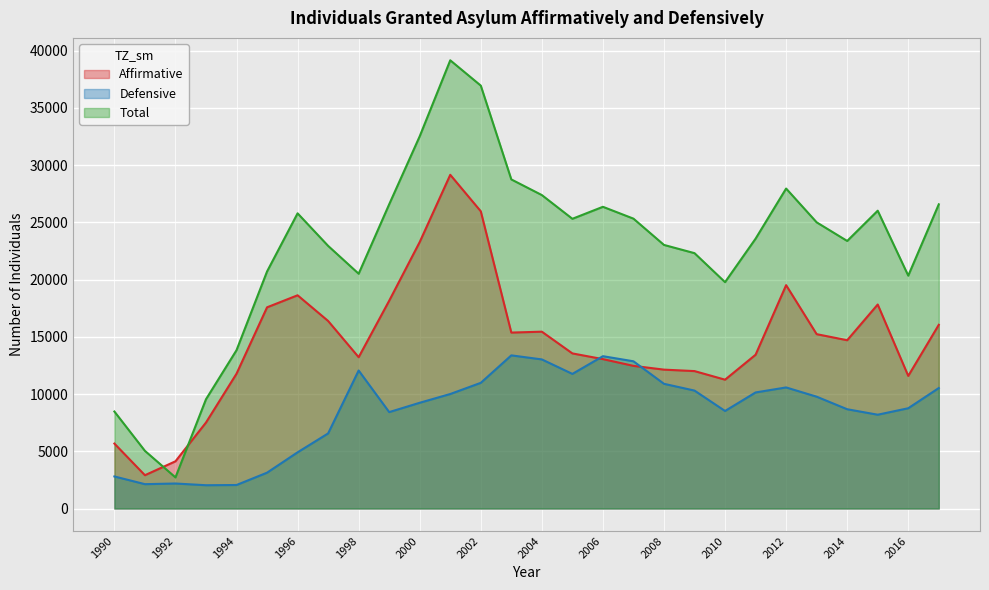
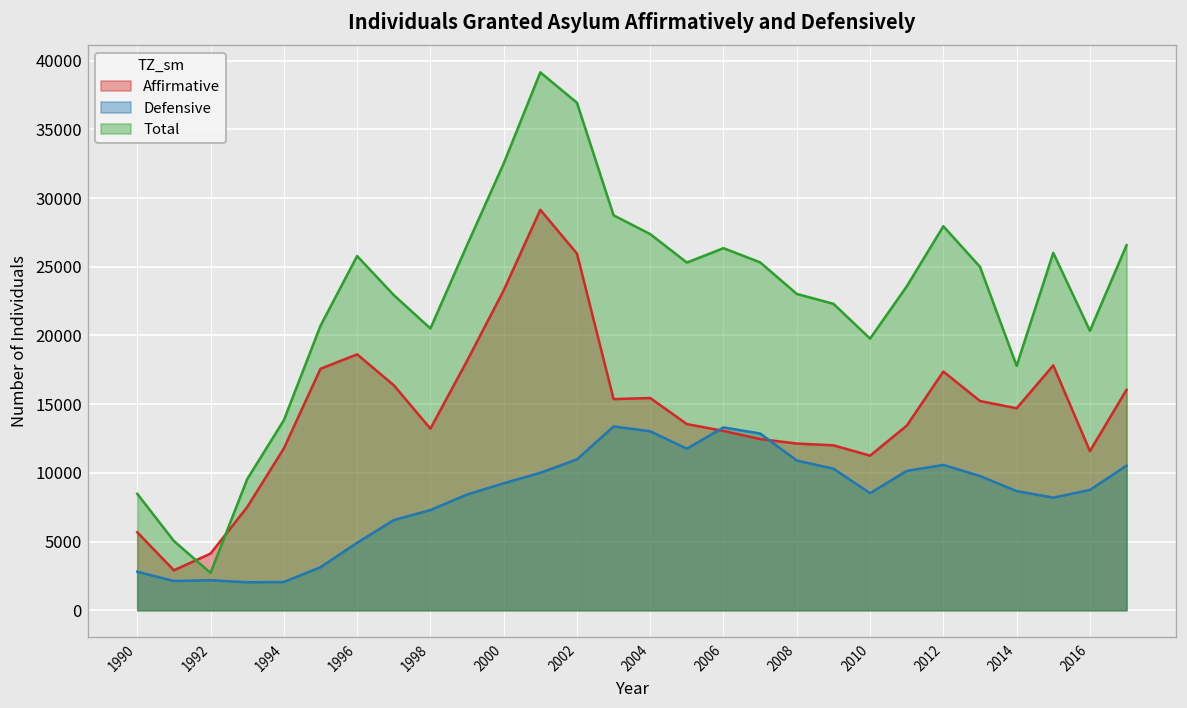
  {
    "Affirmative": {
      "1990": 5700,
      "1992": 4100,
      "1994": 11800,
      "1996": 18600,
      "1998": 13200,
      "2000": 23300,
      "2002": 26000,
      "2004": 15400,
      "2006": 13000,
      "2008": 12100,
      "2010": 11300,
-     "2012": 19500,
+     "2012": 17400,
      "2014": 14700,
      "2016": 11600
    },
    "Defensive": {
      "1990": 2800,
      "1992": 2200,
      "1994": 2100,
      "1996": 4900,
-     "1998": 12100,
+     "1998": 7300,
      "2000": 9200,
      "2002": 11000,
      "2004": 13000,
      "2006": 13300,
      "2008": 10900,
      "2010": 8500,
      "2012": 10600,
      "2014": 8700,
      "2016": 8800
    },
    "Total": {
      "1990": 8500,
      "1992": 2700,
      "1994": 13800,
      "1996": 25800,
      "1998": 20500,
      "2000": 32500,
      "2002": 36900,
      "2004": 27400,
      "2006": 26400,
      "2008": 23000,
      "2010": 19800,
      "2012": 27900,
-     "2014": 23400,
+     "2014": 17800,
      "2016": 20300
    }
  }
